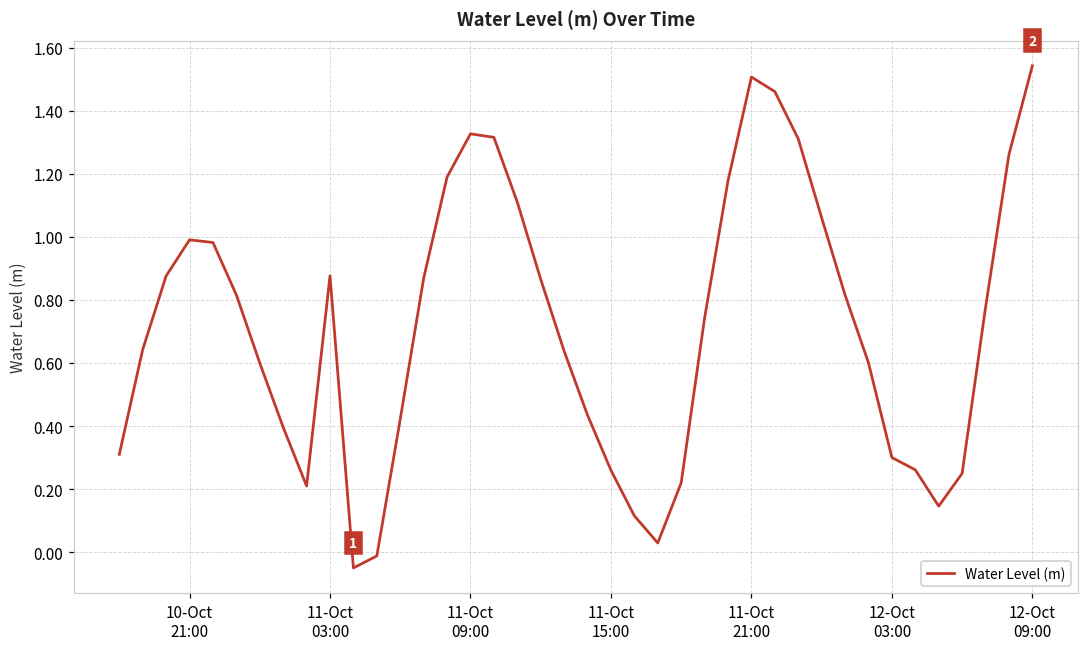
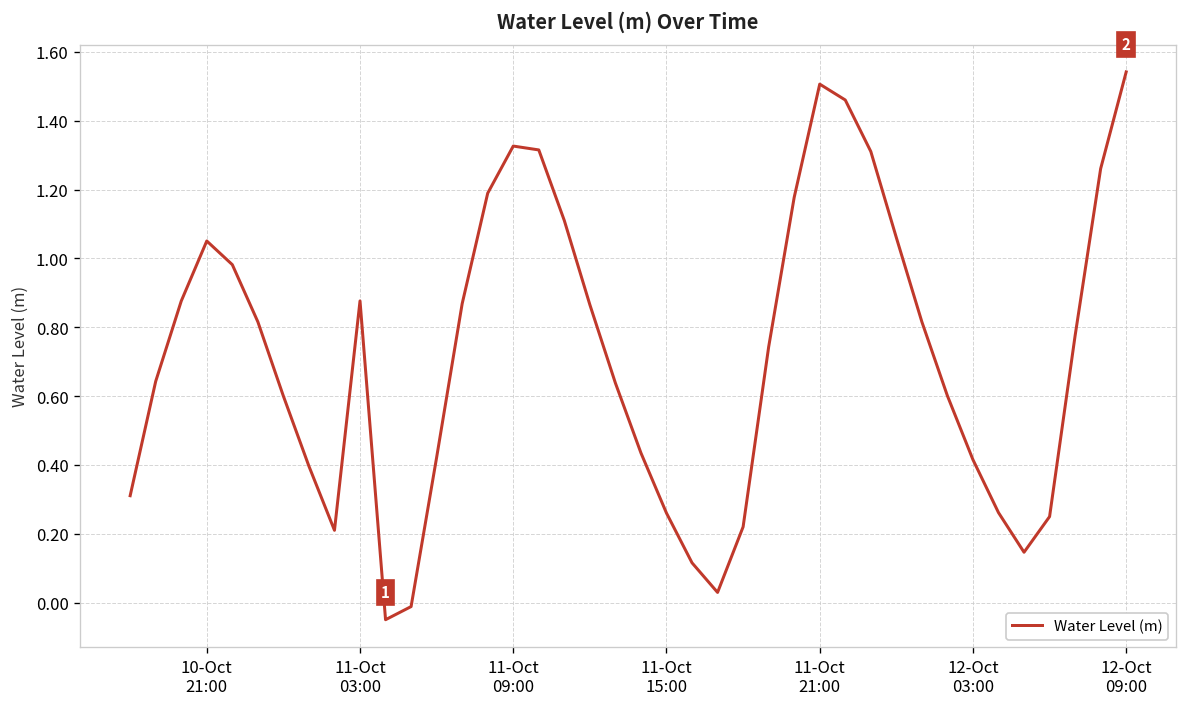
  {
-   "10-Oct 21:00": 0.99,
+   "10-Oct 21:00": 1.05,
    "11-Oct 03:00": 0.88,
    "11-Oct 09:00": 1.33,
    "11-Oct 15:00": 0.26,
    "11-Oct 21:00": 1.51,
-   "12-Oct 03:00": 0.30
+   "12-Oct 03:00": 0.41
  }
